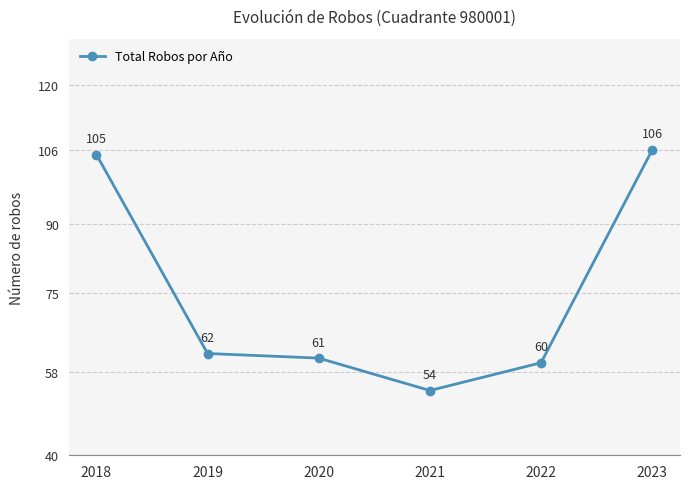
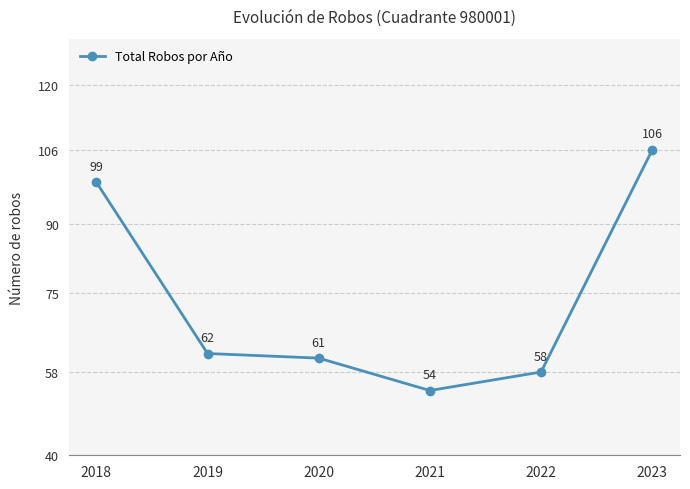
  {
-   "2018": 105,
+   "2018": 99,
    "2019": 62,
    "2020": 61,
    "2021": 54,
-   "2022": 60,
+   "2022": 58,
    "2023": 106
  }
